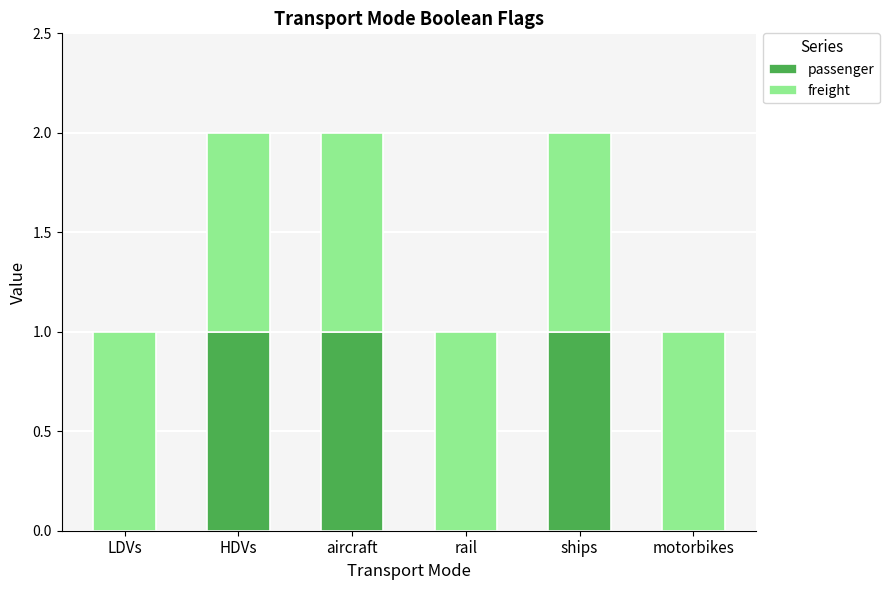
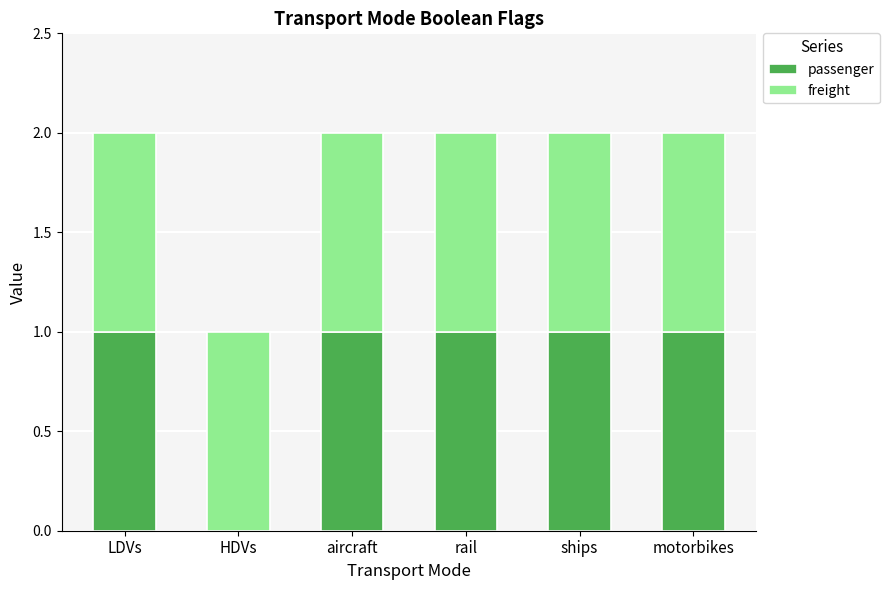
  {
    "passenger": {
-     "LDVs": 0,
-     "HDVs": 1,
+     "LDVs": 1,
+     "HDVs": 0,
      "aircraft": 1,
-     "rail": 0,
+     "rail": 1,
      "ships": 1,
-     "motorbikes": 0
+     "motorbikes": 1
    },
    "freight": {
      "LDVs": 1,
      "HDVs": 1,
      "aircraft": 1,
      "rail": 1,
      "ships": 1,
      "motorbikes": 1
    }
  }
